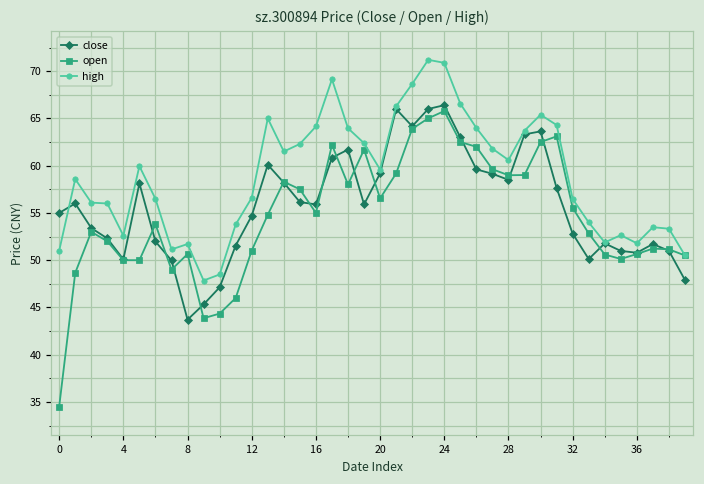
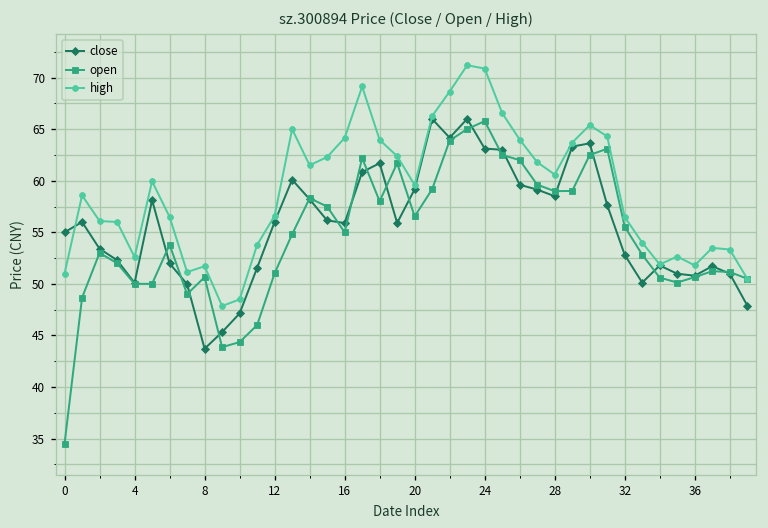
  {
    "close": {
      "0": 55,
      "8": 44,
-     "12": 55,
+     "12": 56,
      "16": 56,
      "20": 59,
-     "24": 66,
+     "24": 63,
      "28": 59,
      "32": 53
    }
  }
